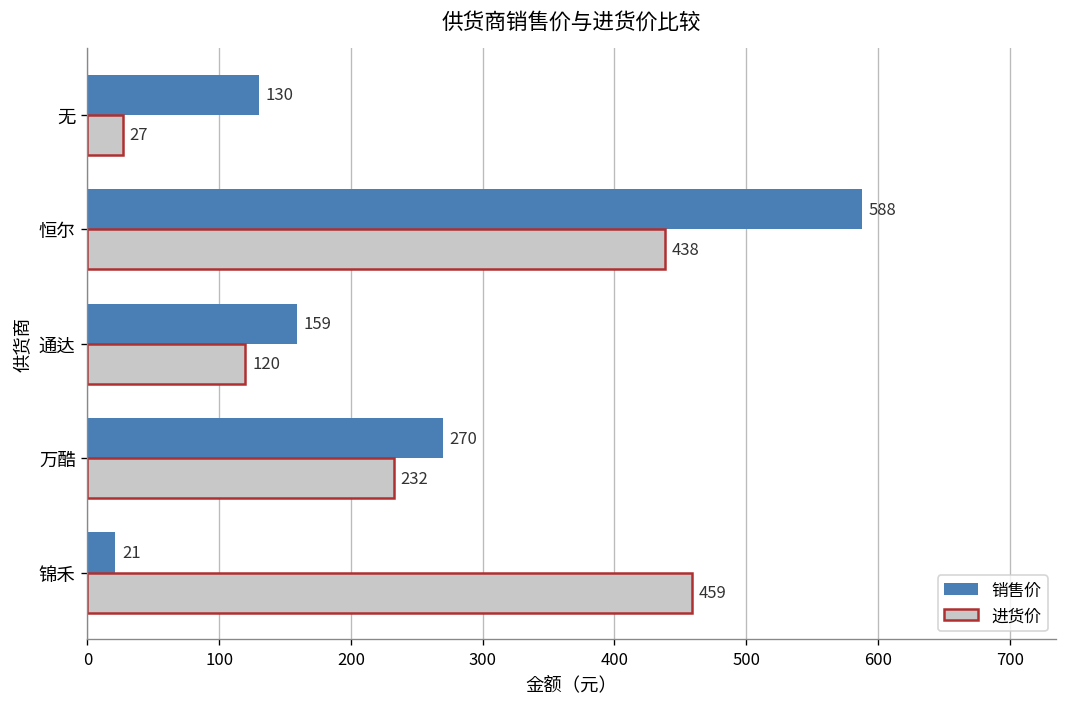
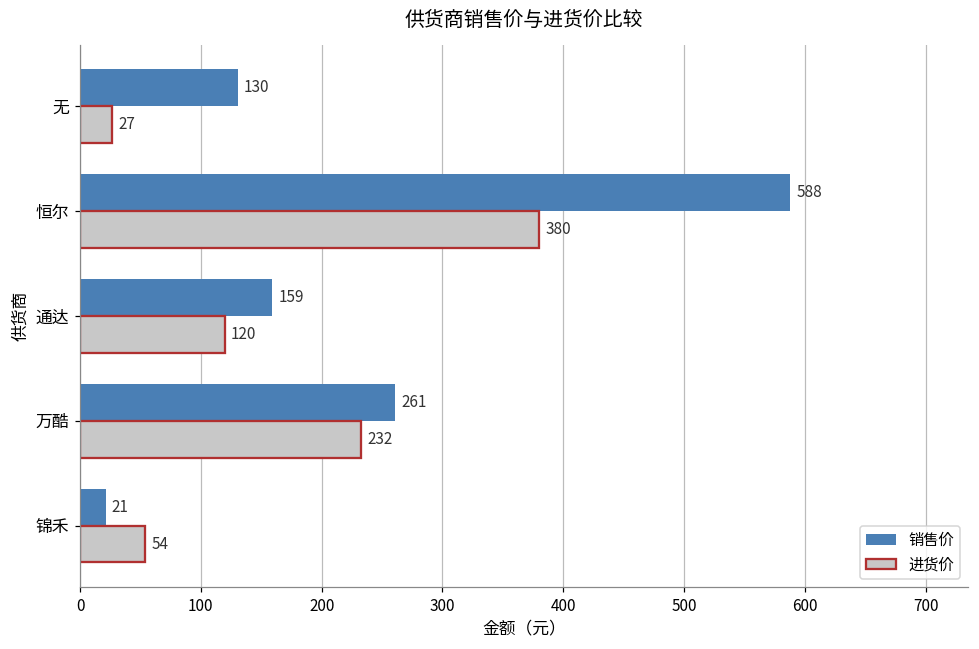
  {
    "销售价": {
      "无": 130,
      "恒尔": 588,
      "通达": 159,
-     "万酷": 270,
+     "万酷": 261,
      "锦禾": 21
    },
    "进货价": {
      "无": 27,
-     "恒尔": 438,
+     "恒尔": 380,
      "通达": 120,
      "万酷": 232,
-     "锦禾": 459
+     "锦禾": 54
    }
  }
